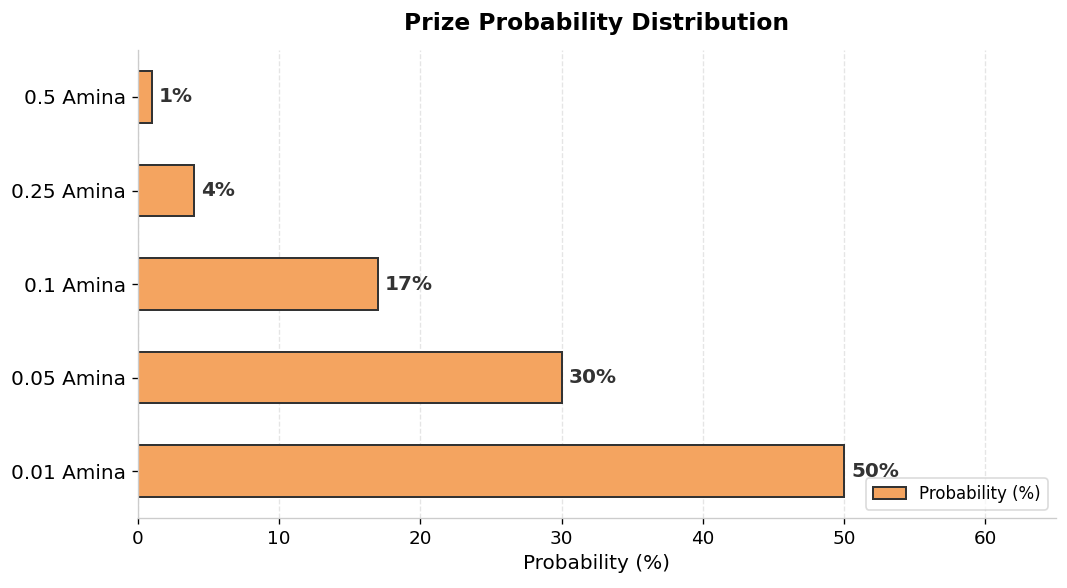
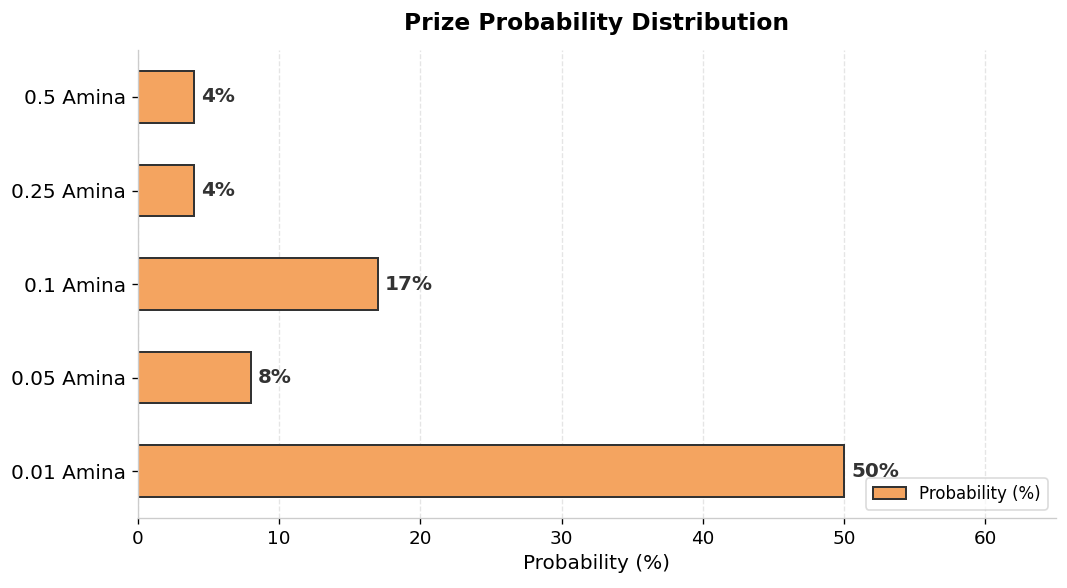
  {
-   "0.5 Amina": "1%",
+   "0.5 Amina": "4%",
    "0.25 Amina": "4%",
    "0.1 Amina": "17%",
-   "0.05 Amina": "30%"
+   "0.05 Amina": "8%"
  }
